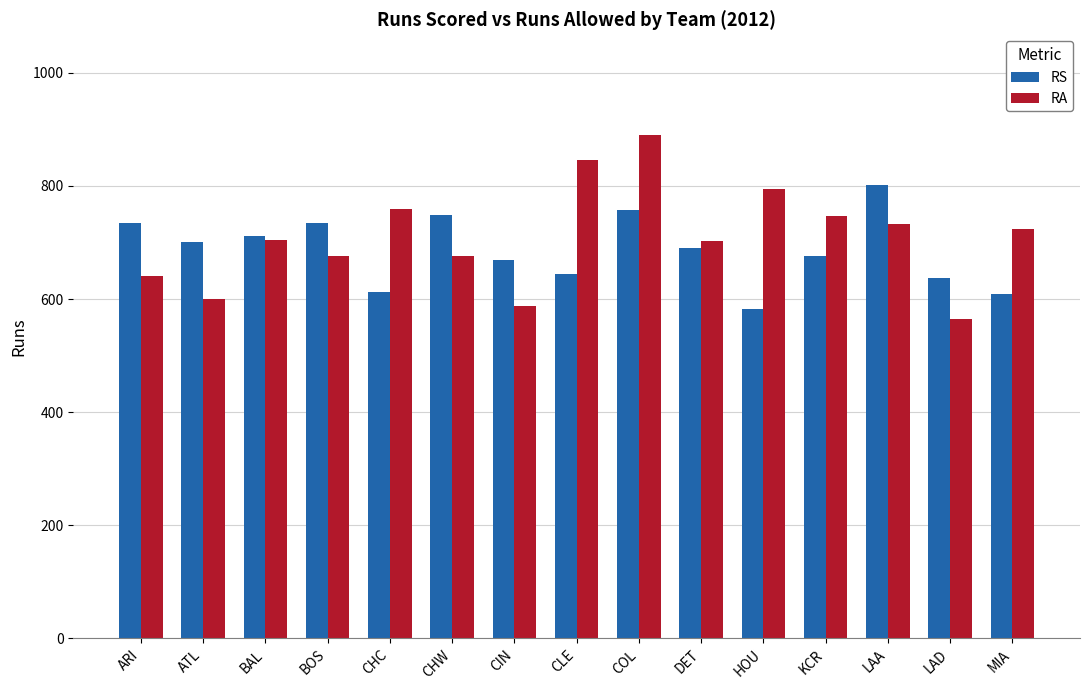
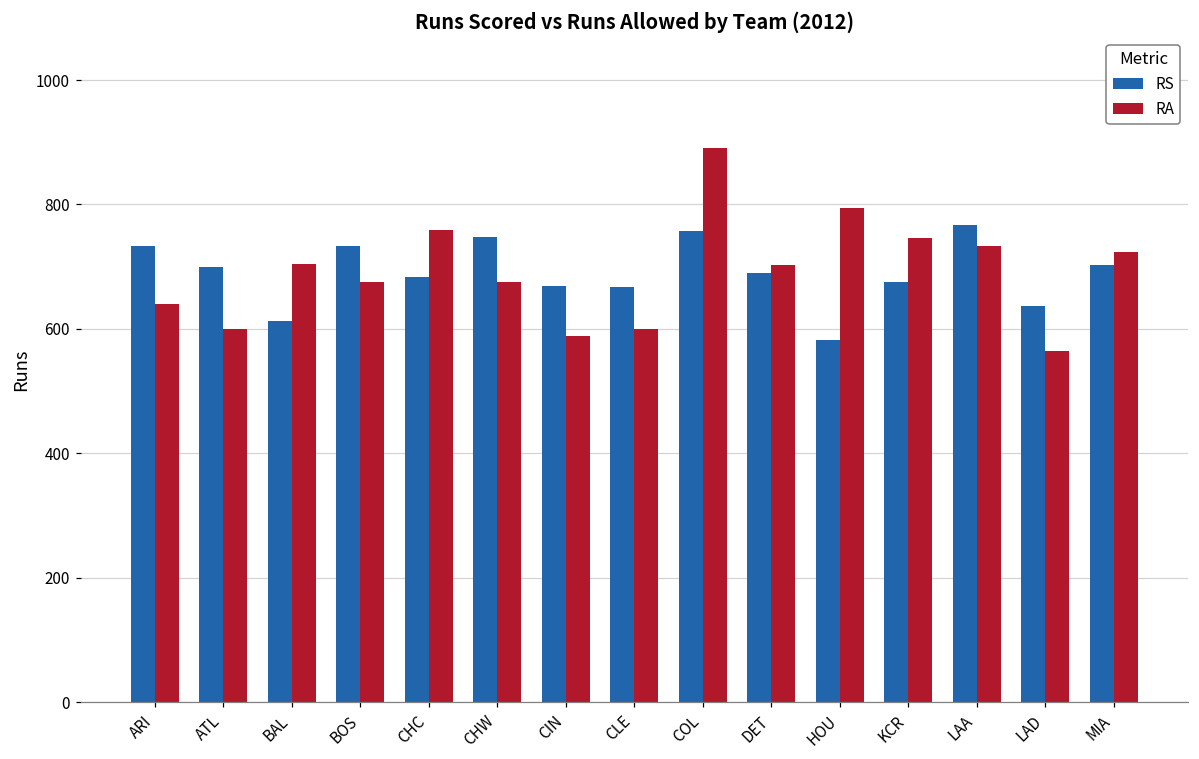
  {
    "RS": {
      "ARI": 730,
      "ATL": 700,
-     "BAL": 710,
+     "BAL": 610,
      "BOS": 730,
-     "CHC": 610,
+     "CHC": 680,
      "CHW": 750,
      "CIN": 670,
-     "CLE": 640,
+     "CLE": 670,
      "COL": 760,
      "DET": 690,
      "HOU": 580,
      "KCR": 680,
-     "LAA": 800,
+     "LAA": 770,
      "LAD": 640,
-     "MIA": 610
+     "MIA": 700
    },
    "RA": {
      "ARI": 640,
      "ATL": 600,
      "BAL": 710,
      "BOS": 680,
      "CHC": 760,
      "CHW": 680,
      "CIN": 590,
-     "CLE": 850,
+     "CLE": 600,
      "COL": 890,
      "DET": 700,
      "HOU": 790,
      "KCR": 750,
      "LAA": 730,
      "LAD": 560,
      "MIA": 720
    }
  }
